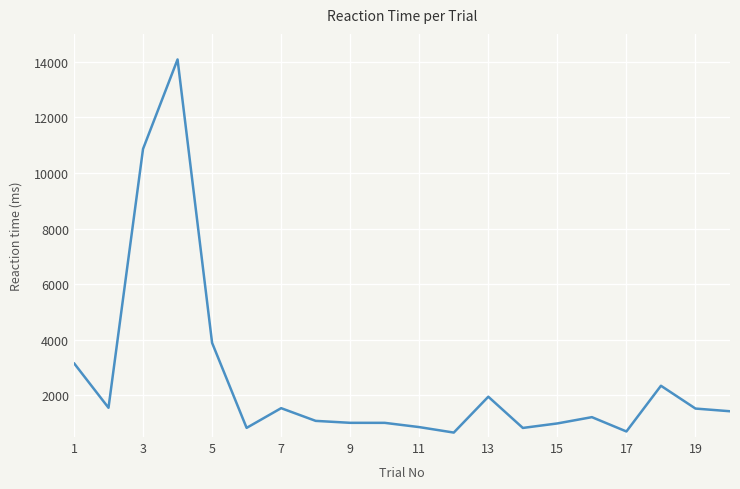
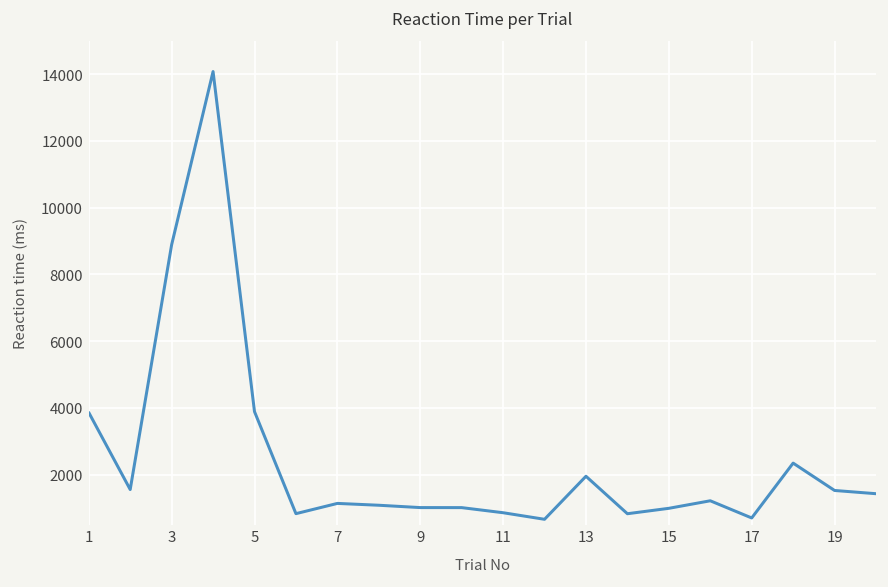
  {
-   "1": 3200,
-   "3": 10900,
+   "1": 3900,
+   "3": 8900,
    "5": 3900,
-   "7": 1500,
+   "7": 1100,
    "9": 1000,
    "11": 900,
    "13": 2000,
    "15": 1000,
    "17": 700,
    "19": 1500
  }
